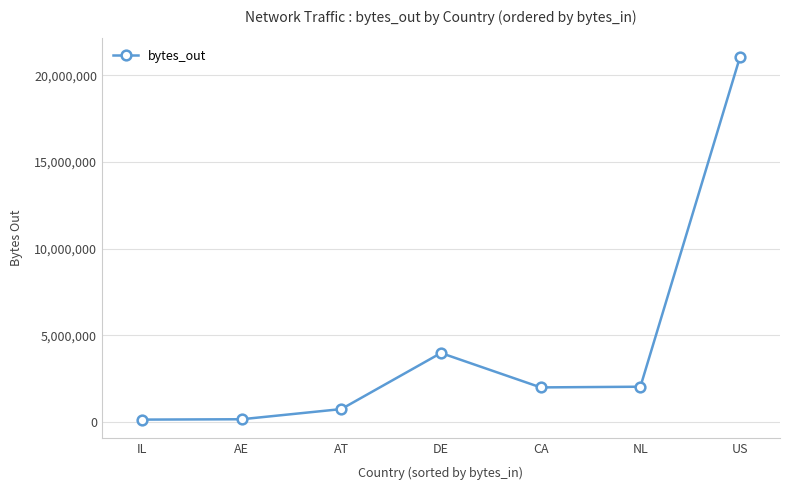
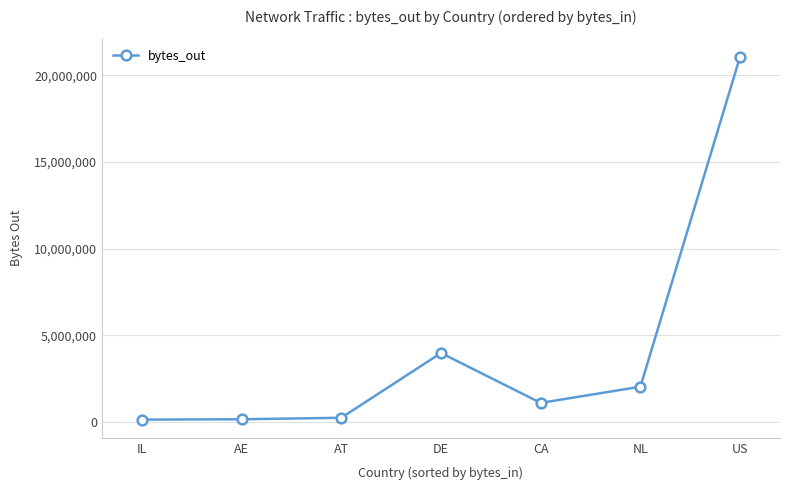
  {
    "IL": "100,000",
    "AE": "200,000",
-   "AT": "700,000",
+   "AT": "200,000",
    "DE": "4,000,000",
-   "CA": "2,000,000",
+   "CA": "1,100,000",
    "NL": "2,000,000",
    "US": "21,100,000"
  }
